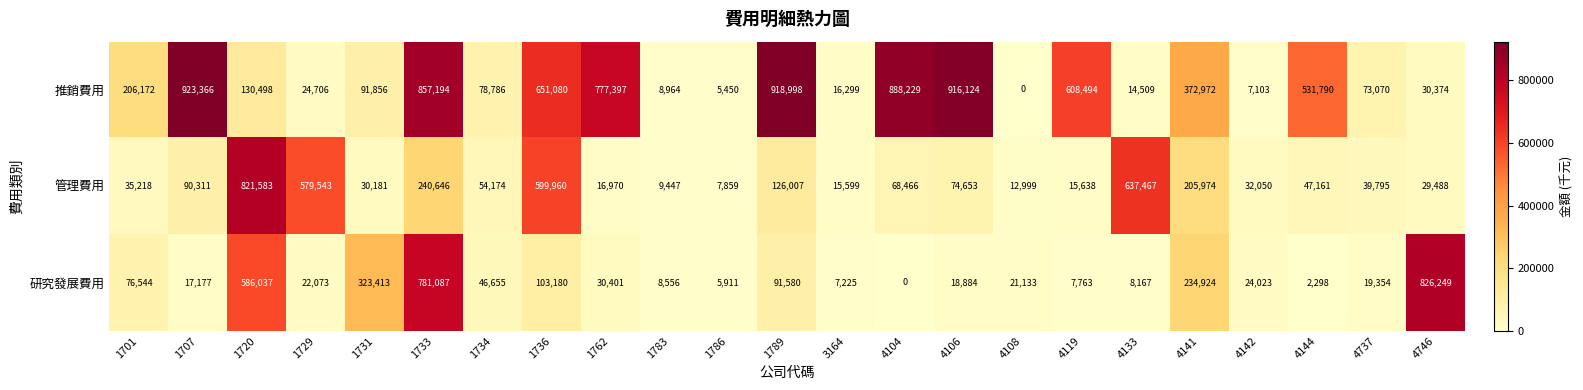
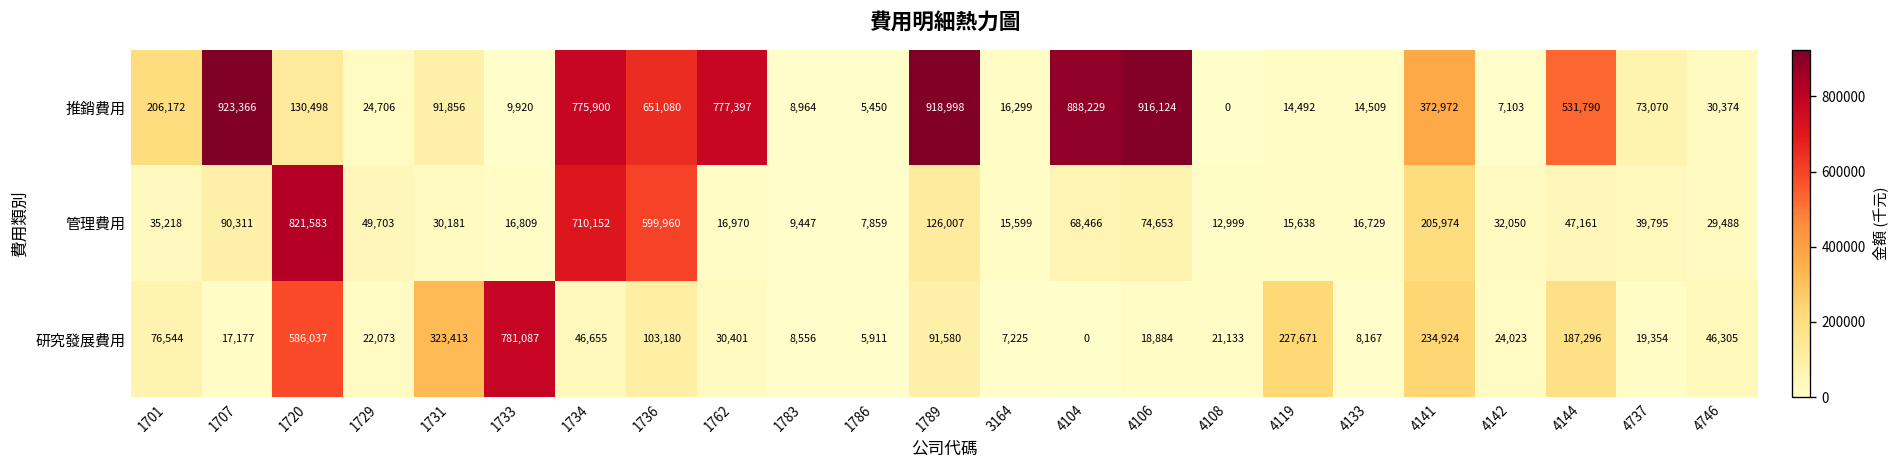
  {
    "推銷費用": {
      "1701": "206,172",
      "1707": "923,366",
      "1720": "130,498",
      "1729": "24,706",
      "1731": "91,856",
-     "1733": "857,194",
-     "1734": "78,786",
+     "1733": "9,920",
+     "1734": "775,900",
      "1736": "651,080",
      "1762": "777,397",
      "1783": "8,964",
      "1786": "5,450",
      "1789": "918,998",
      "3164": "16,299",
      "4104": "888,229",
      "4106": "916,124",
      "4108": "0",
-     "4119": "608,494",
+     "4119": "14,492",
      "4133": "14,509",
      "4141": "372,972",
      "4142": "7,103",
      "4144": "531,790",
      "4737": "73,070",
      "4746": "30,374"
    },
    "管理費用": {
      "1701": "35,218",
      "1707": "90,311",
      "1720": "821,583",
-     "1729": "579,543",
+     "1729": "49,703",
      "1731": "30,181",
-     "1733": "240,646",
-     "1734": "54,174",
+     "1733": "16,809",
+     "1734": "710,152",
      "1736": "599,960",
      "1762": "16,970",
      "1783": "9,447",
      "1786": "7,859",
      "1789": "126,007",
      "3164": "15,599",
      "4104": "68,466",
      "4106": "74,653",
      "4108": "12,999",
      "4119": "15,638",
-     "4133": "637,467",
+     "4133": "16,729",
      "4141": "205,974",
      "4142": "32,050",
      "4144": "47,161",
      "4737": "39,795",
      "4746": "29,488"
    },
    "研究發展費用": {
      "1701": "76,544",
      "1707": "17,177",
      "1720": "586,037",
      "1729": "22,073",
      "1731": "323,413",
      "1733": "781,087",
      "1734": "46,655",
      "1736": "103,180",
      "1762": "30,401",
      "1783": "8,556",
      "1786": "5,911",
      "1789": "91,580",
      "3164": "7,225",
      "4104": "0",
      "4106": "18,884",
      "4108": "21,133",
-     "4119": "7,763",
+     "4119": "227,671",
      "4133": "8,167",
      "4141": "234,924",
      "4142": "24,023",
-     "4144": "2,298",
+     "4144": "187,296",
      "4737": "19,354",
-     "4746": "826,249"
+     "4746": "46,305"
    }
  }
